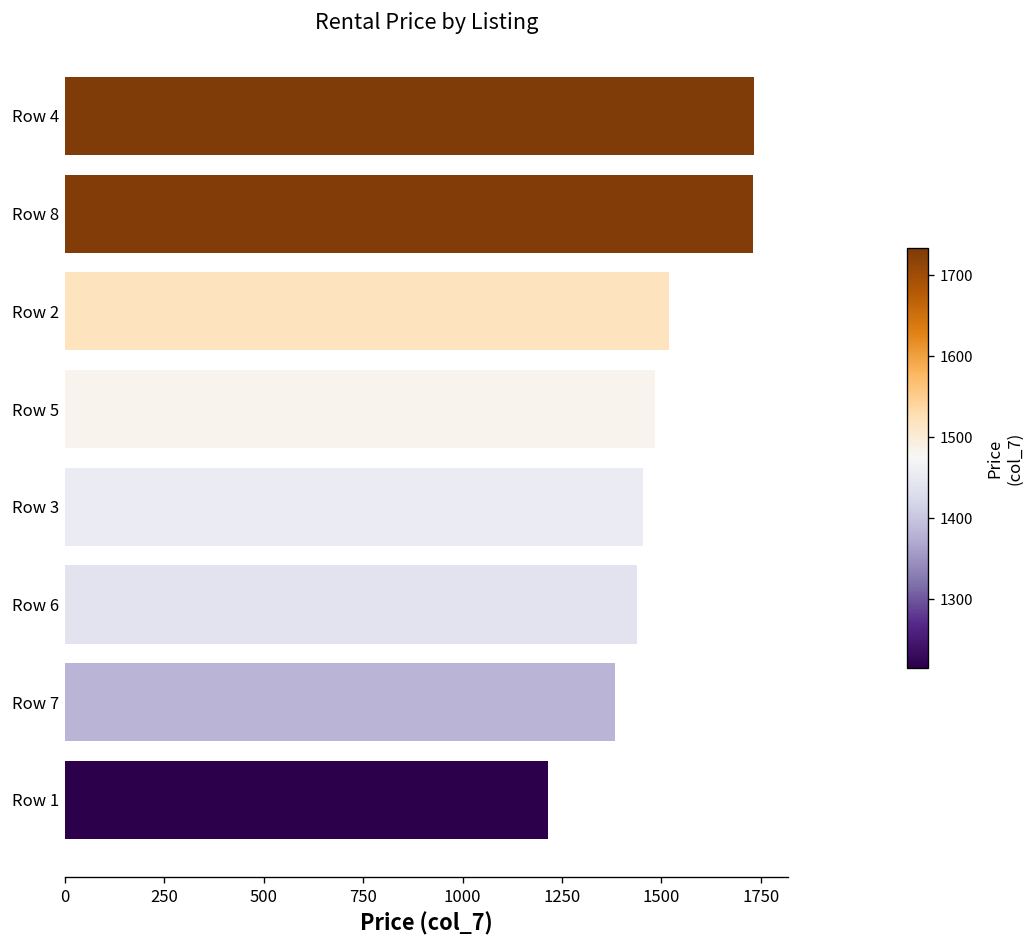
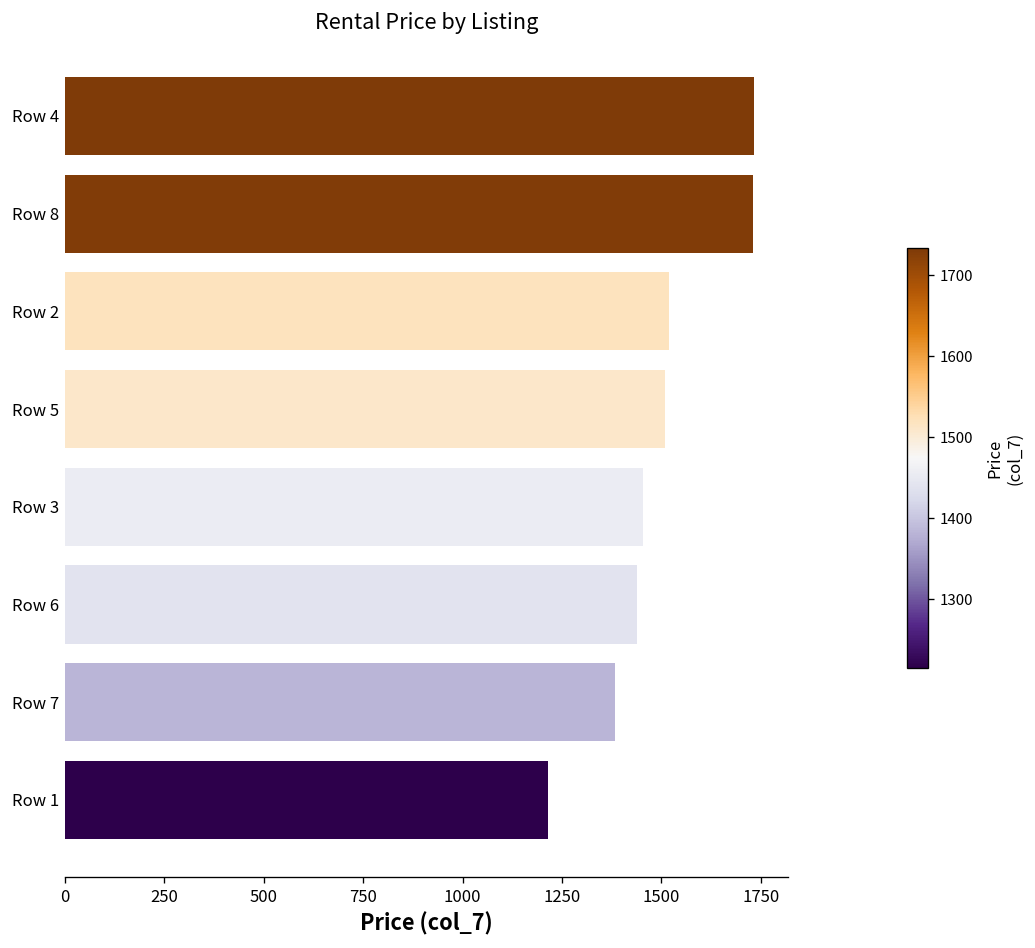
  {
    "Row 4": 1730,
    "Row 8": 1730,
    "Row 2": 1520,
-   "Row 5": 1480,
+   "Row 5": 1510,
    "Row 3": 1460,
    "Row 6": 1440,
    "Row 7": 1380,
    "Row 1": 1220
  }
